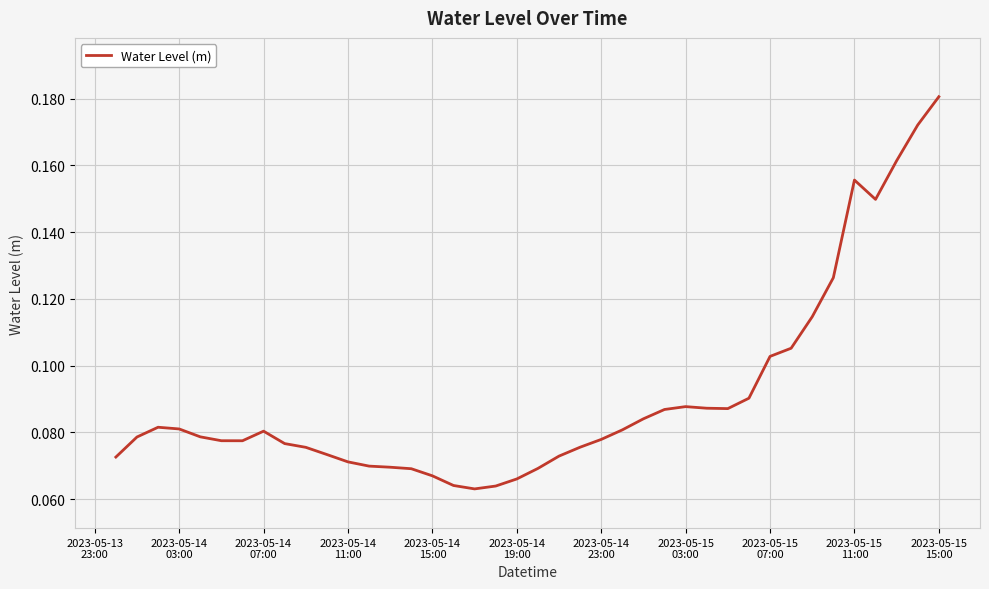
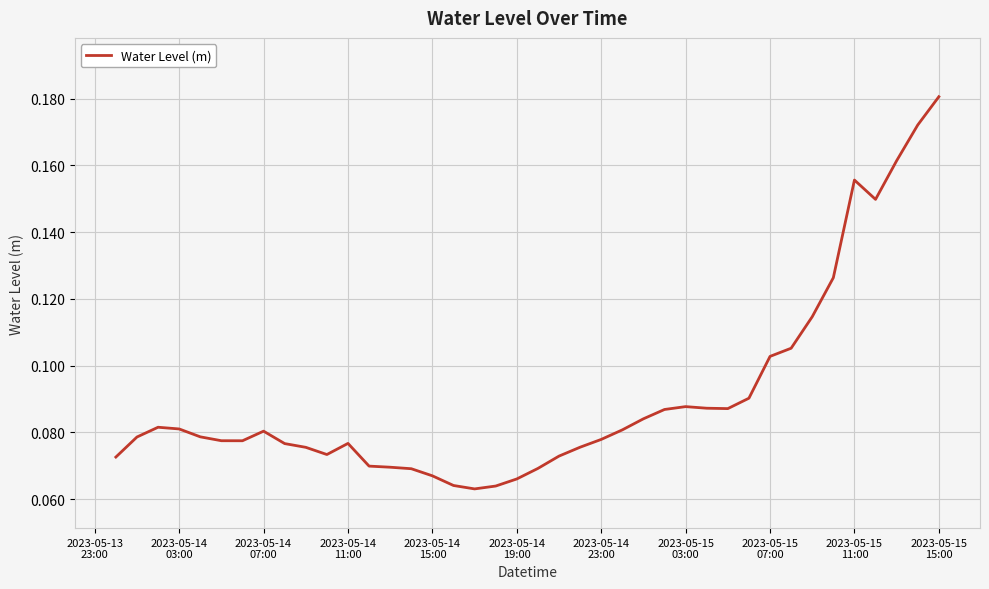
  {
    "2023-05-14 03:00": 0.081,
    "2023-05-14 07:00": 0.080,
-   "2023-05-14 11:00": 0.071,
+   "2023-05-14 11:00": 0.077,
    "2023-05-14 15:00": 0.067,
    "2023-05-14 19:00": 0.066,
    "2023-05-14 23:00": 0.078,
    "2023-05-15 03:00": 0.088,
    "2023-05-15 07:00": 0.103,
    "2023-05-15 11:00": 0.156,
    "2023-05-15 15:00": 0.181
  }
